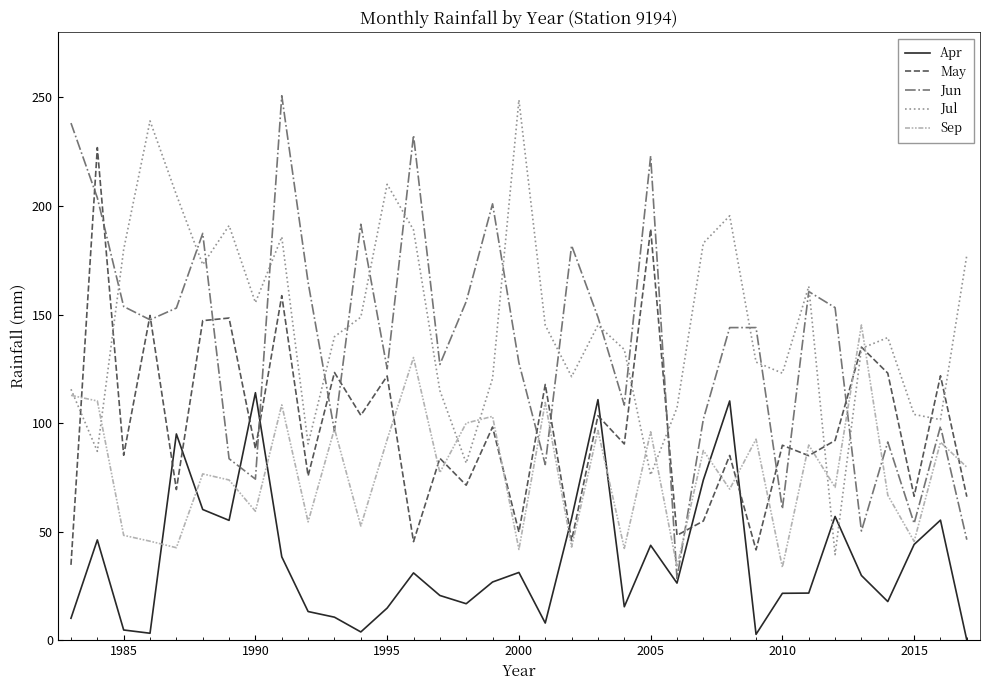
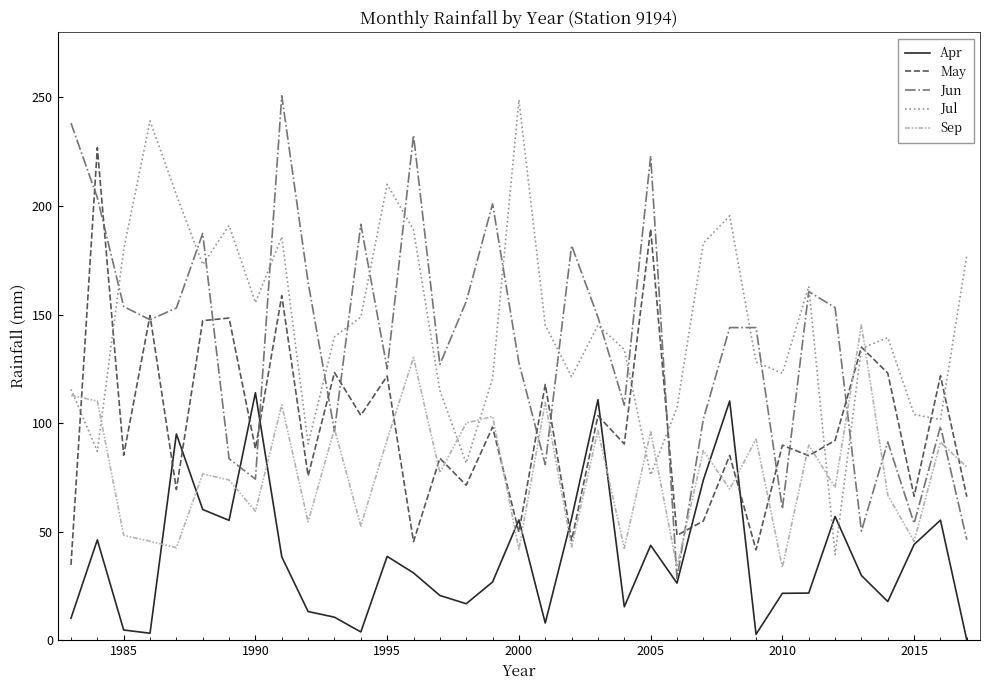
  {
    "Apr": {
      "1985": 5,
      "1990": 114,
-     "1995": 15,
-     "2000": 31,
+     "1995": 39,
+     "2000": 55,
      "2005": 44,
      "2010": 22,
      "2015": 44
    }
  }
